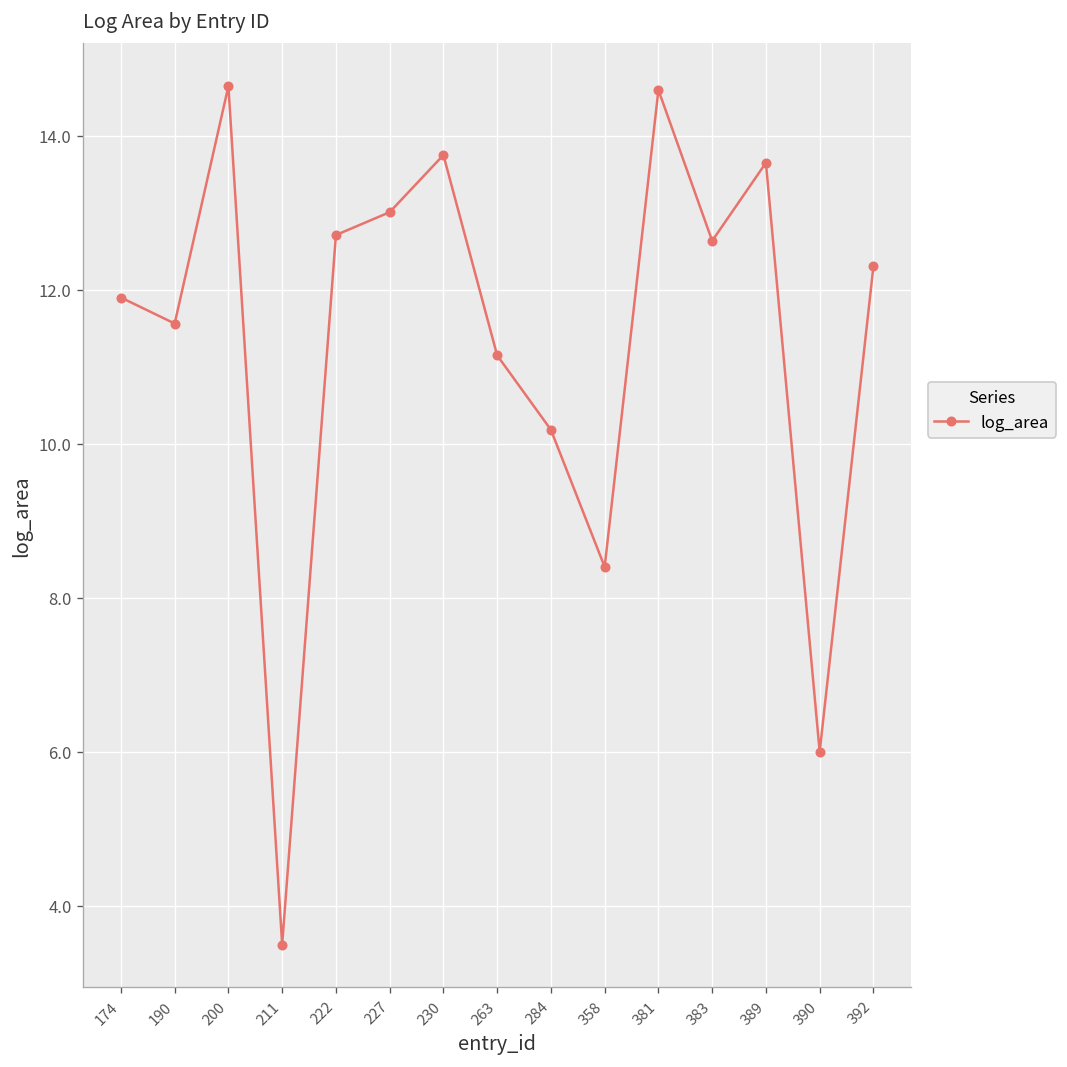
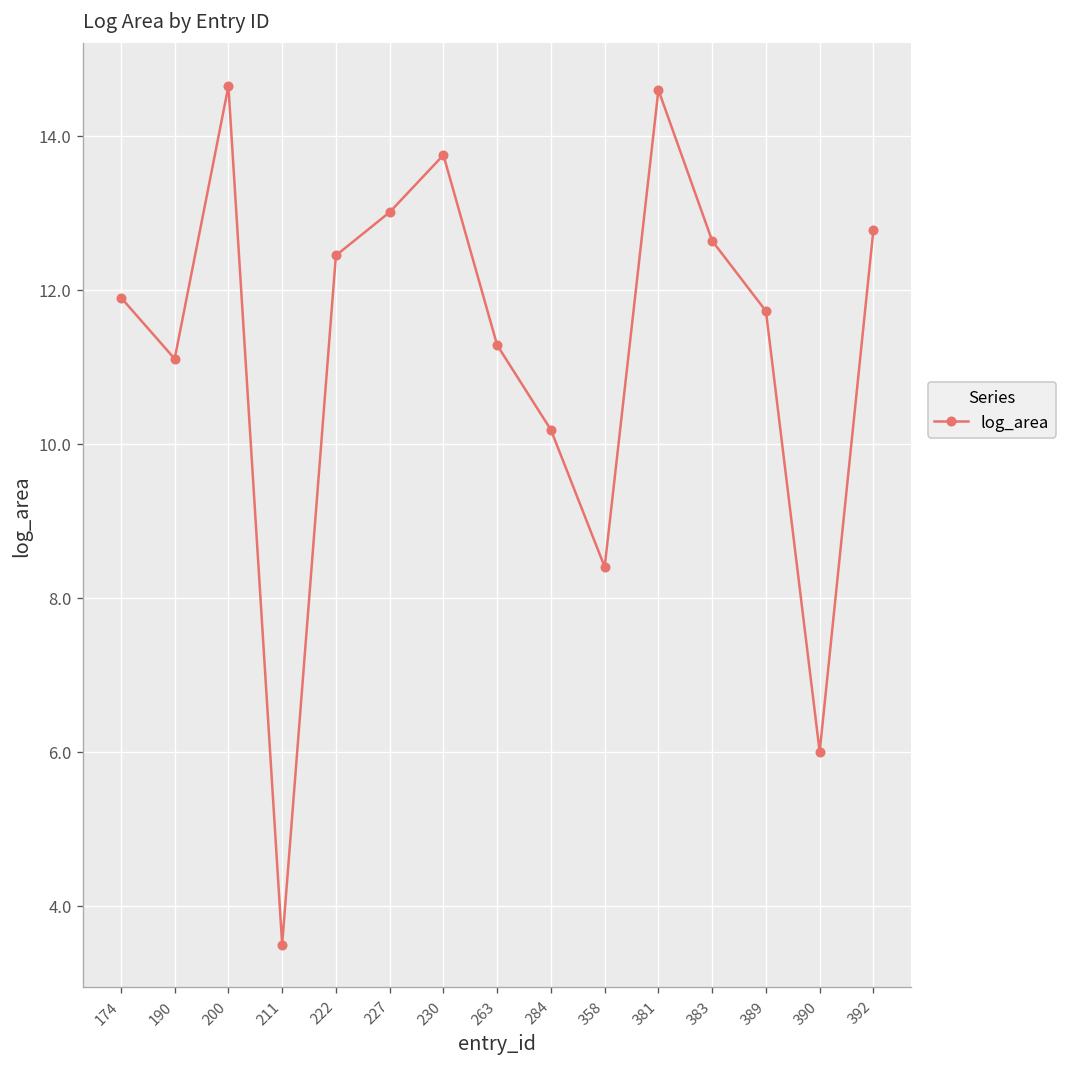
  {
    "174": 11.9,
-   "190": 11.6,
+   "190": 11.1,
    "200": 14.6,
    "211": 3.5,
-   "222": 12.7,
+   "222": 12.4,
    "227": 13.0,
    "230": 13.7,
-   "263": 11.1,
+   "263": 11.3,
    "284": 10.2,
    "358": 8.4,
    "381": 14.6,
    "383": 12.6,
-   "389": 13.6,
+   "389": 11.7,
    "390": 6.0,
-   "392": 12.3
+   "392": 12.8
  }
